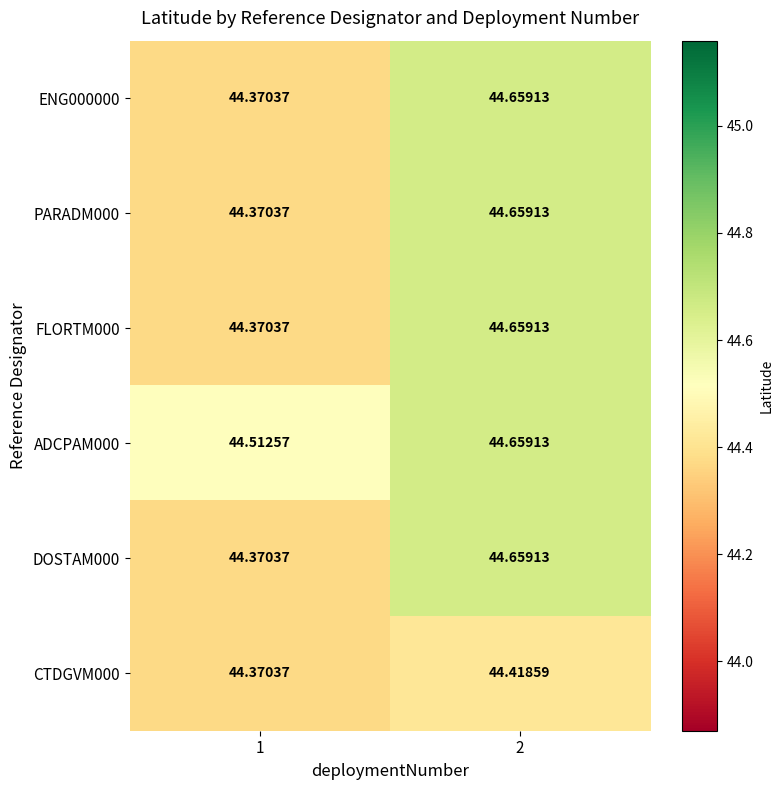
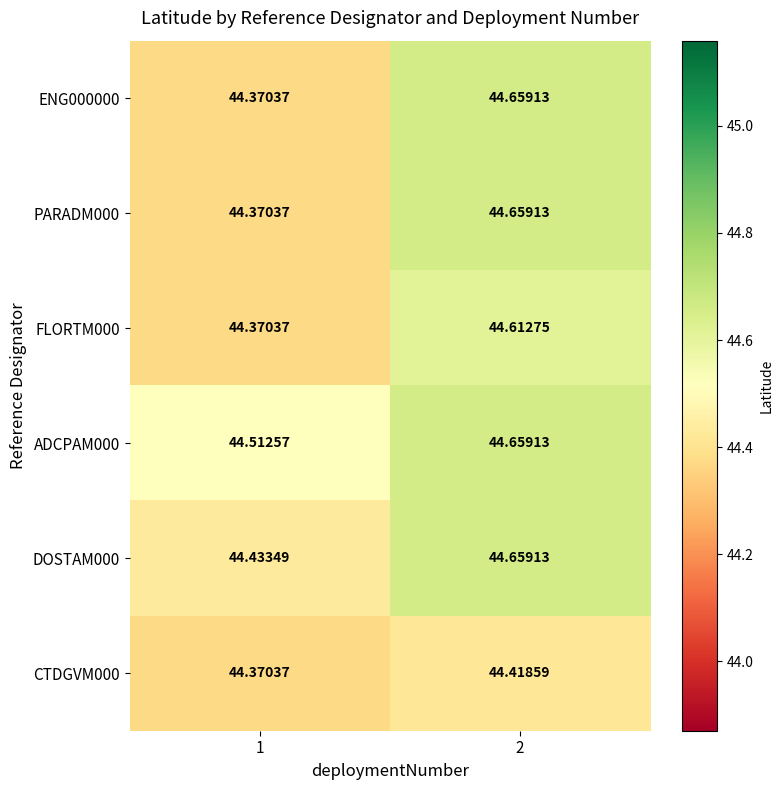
  {
    "ENG000000": {
      "1": 44.37037,
      "2": 44.65913
    },
    "PARADM000": {
      "1": 44.37037,
      "2": 44.65913
    },
    "FLORTM000": {
      "1": 44.37037,
-     "2": 44.65913
+     "2": 44.61275
    },
    "ADCPAM000": {
      "1": 44.51257,
      "2": 44.65913
    },
    "DOSTAM000": {
-     "1": 44.37037,
+     "1": 44.43349,
      "2": 44.65913
    },
    "CTDGVM000": {
      "1": 44.37037,
      "2": 44.41859
    }
  }
